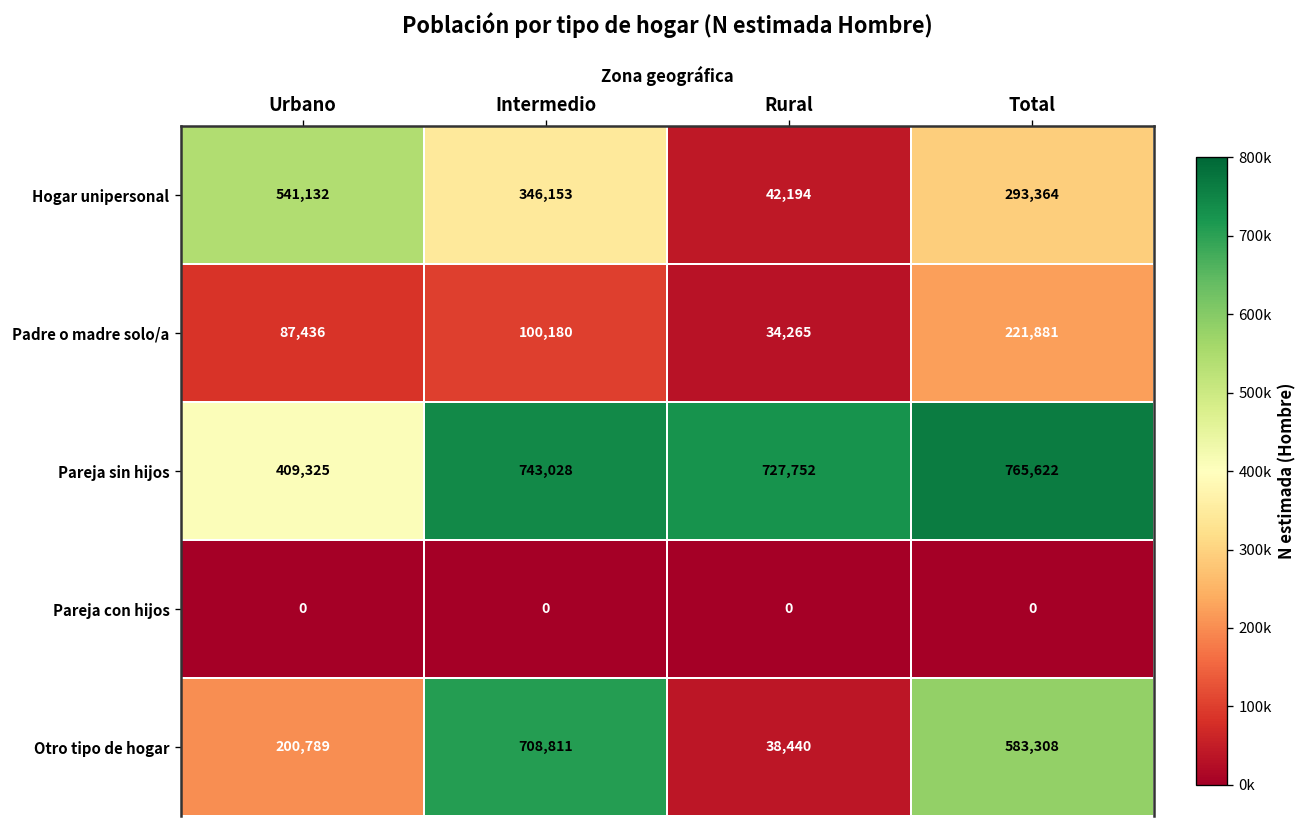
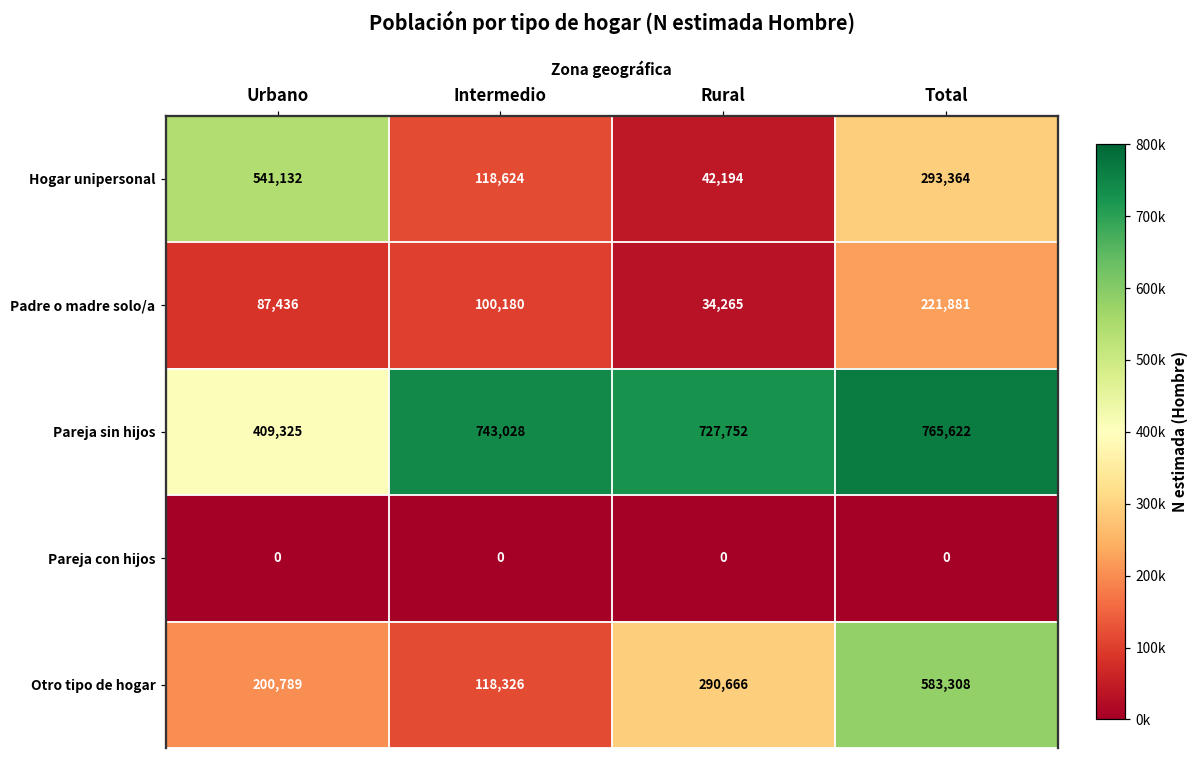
  {
    "Hogar unipersonal": {
      "Urbano": "541,132",
-     "Intermedio": "346,153",
+     "Intermedio": "118,624",
      "Rural": "42,194",
      "Total": "293,364"
    },
    "Padre o madre solo/a": {
      "Urbano": "87,436",
      "Intermedio": "100,180",
      "Rural": "34,265",
      "Total": "221,881"
    },
    "Pareja sin hijos": {
      "Urbano": "409,325",
      "Intermedio": "743,028",
      "Rural": "727,752",
      "Total": "765,622"
    },
    "Pareja con hijos": {
      "Urbano": "0",
      "Intermedio": "0",
      "Rural": "0",
      "Total": "0"
    },
    "Otro tipo de hogar": {
      "Urbano": "200,789",
-     "Intermedio": "708,811",
-     "Rural": "38,440",
+     "Intermedio": "118,326",
+     "Rural": "290,666",
      "Total": "583,308"
    }
  }
